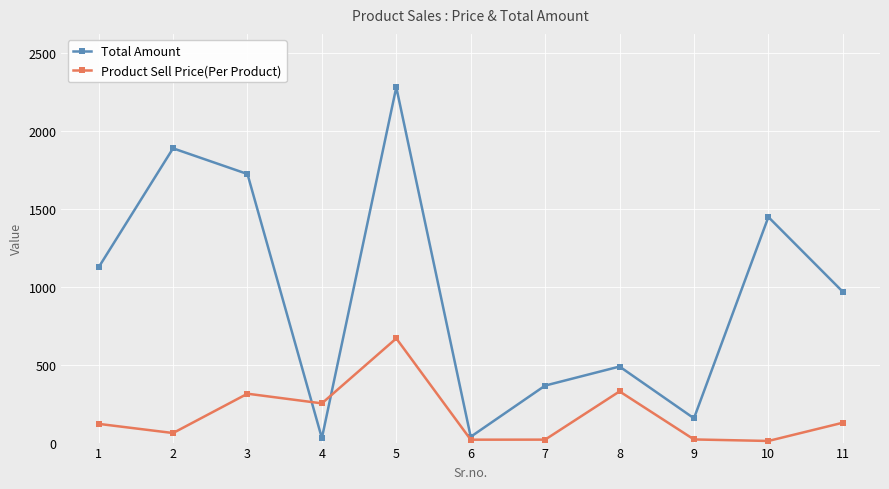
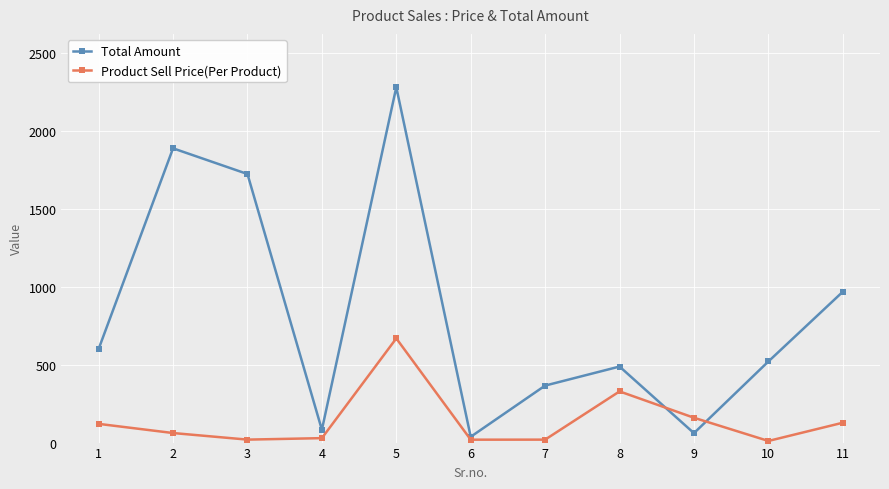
  {
    "Total Amount": {
-     "1": 1120,
+     "1": 600,
      "2": 1890,
      "3": 1720,
-     "4": 30,
+     "4": 80,
      "5": 2280,
      "6": 40,
      "7": 370,
      "8": 490,
-     "9": 160,
-     "10": 1450,
+     "9": 60,
+     "10": 520,
      "11": 970
    },
    "Product Sell Price(Per Product)": {
      "1": 120,
      "2": 60,
-     "3": 310,
-     "4": 250,
+     "3": 20,
+     "4": 30,
      "5": 670,
      "6": 20,
      "7": 20,
      "8": 330,
-     "9": 20,
+     "9": 160,
      "10": 10,
      "11": 130
    }
  }
